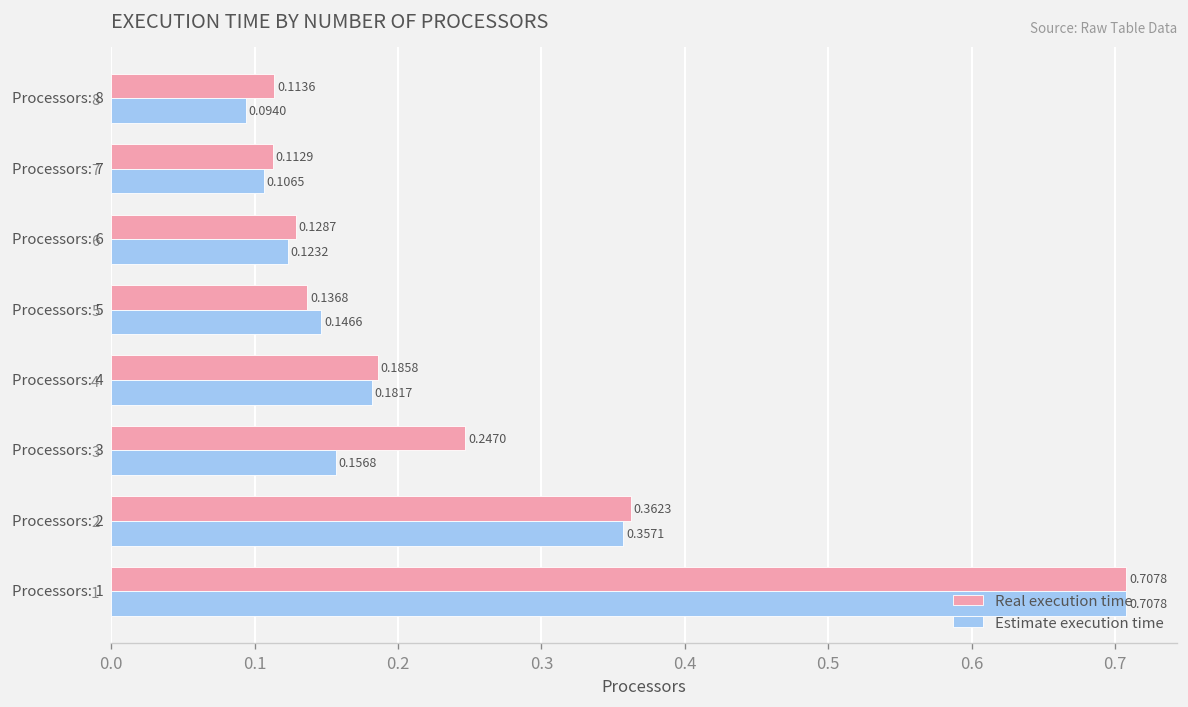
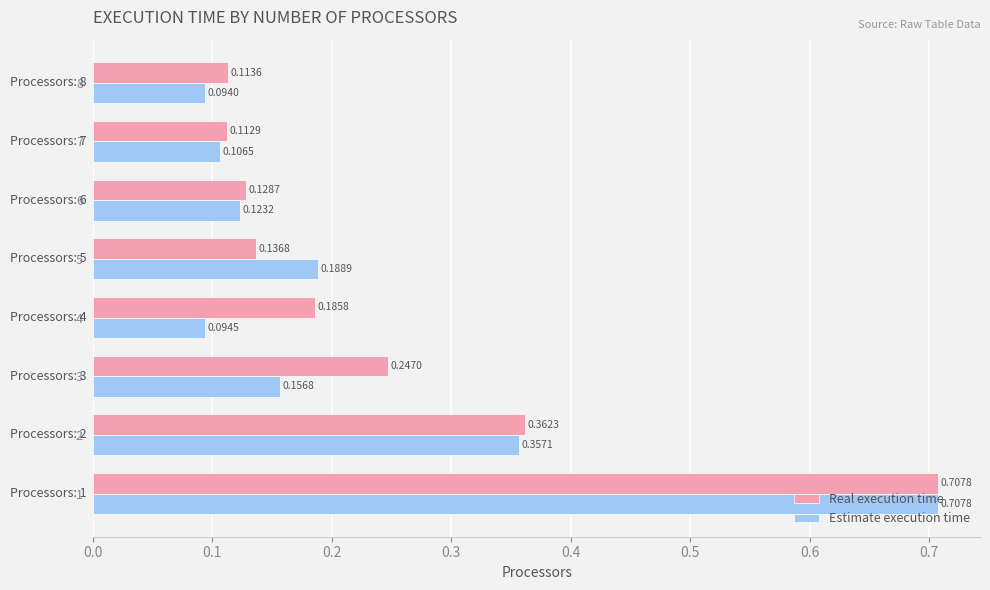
  {
    "Real execution time": {
      "8": 0.1136,
      "7": 0.1129,
      "6": 0.1287,
      "5": 0.1368,
      "4": 0.1858,
      "3": 0.2470,
      "2": 0.3623,
      "1": 0.7078
    },
    "Estimate execution time": {
      "8": 0.0940,
      "7": 0.1065,
      "6": 0.1232,
-     "5": 0.1466,
-     "4": 0.1817,
+     "5": 0.1889,
+     "4": 0.0945,
      "3": 0.1568,
      "2": 0.3571,
      "1": 0.7078
    }
  }
